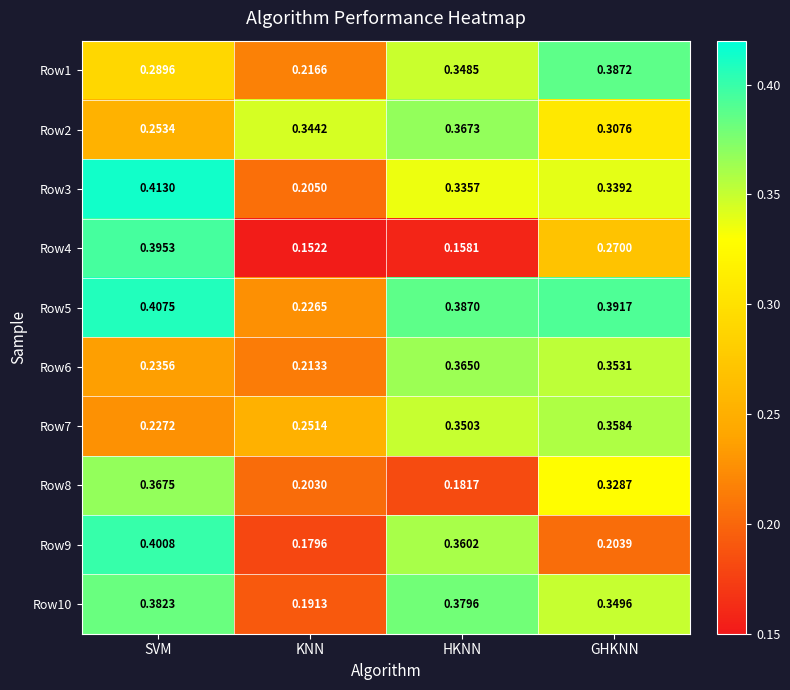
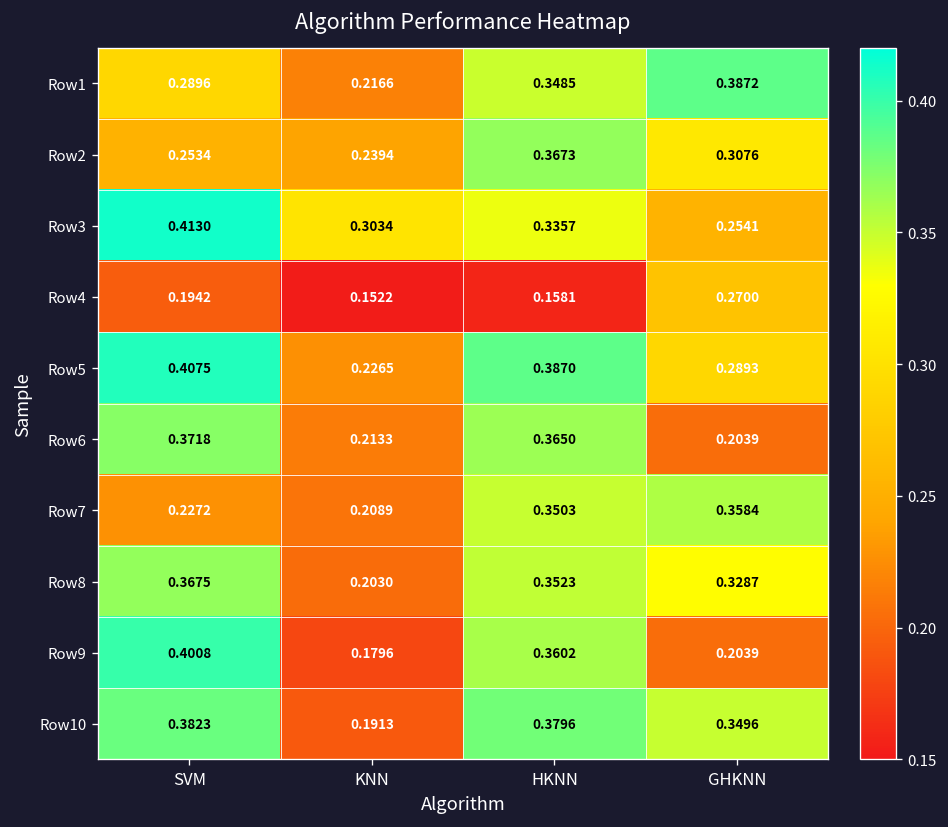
  {
    "Row1": {
      "SVM": 0.2896,
      "KNN": 0.2166,
      "HKNN": 0.3485,
      "GHKNN": 0.3872
    },
    "Row2": {
      "SVM": 0.2534,
-     "KNN": 0.3442,
+     "KNN": 0.2394,
      "HKNN": 0.3673,
      "GHKNN": 0.3076
    },
    "Row3": {
      "SVM": 0.4130,
-     "KNN": 0.2050,
+     "KNN": 0.3034,
      "HKNN": 0.3357,
-     "GHKNN": 0.3392
+     "GHKNN": 0.2541
    },
    "Row4": {
-     "SVM": 0.3953,
+     "SVM": 0.1942,
      "KNN": 0.1522,
      "HKNN": 0.1581,
      "GHKNN": 0.2700
    },
    "Row5": {
      "SVM": 0.4075,
      "KNN": 0.2265,
      "HKNN": 0.3870,
-     "GHKNN": 0.3917
+     "GHKNN": 0.2893
    },
    "Row6": {
-     "SVM": 0.2356,
+     "SVM": 0.3718,
      "KNN": 0.2133,
      "HKNN": 0.3650,
-     "GHKNN": 0.3531
+     "GHKNN": 0.2039
    },
    "Row7": {
      "SVM": 0.2272,
-     "KNN": 0.2514,
+     "KNN": 0.2089,
      "HKNN": 0.3503,
      "GHKNN": 0.3584
    },
    "Row8": {
      "SVM": 0.3675,
      "KNN": 0.2030,
-     "HKNN": 0.1817,
+     "HKNN": 0.3523,
      "GHKNN": 0.3287
    },
    "Row9": {
      "SVM": 0.4008,
      "KNN": 0.1796,
      "HKNN": 0.3602,
      "GHKNN": 0.2039
    },
    "Row10": {
      "SVM": 0.3823,
      "KNN": 0.1913,
      "HKNN": 0.3796,
      "GHKNN": 0.3496
    }
  }
